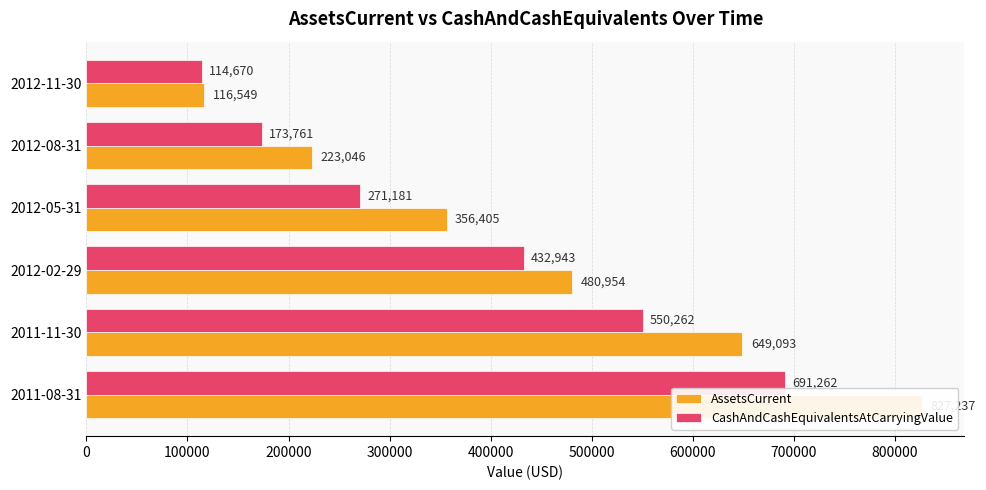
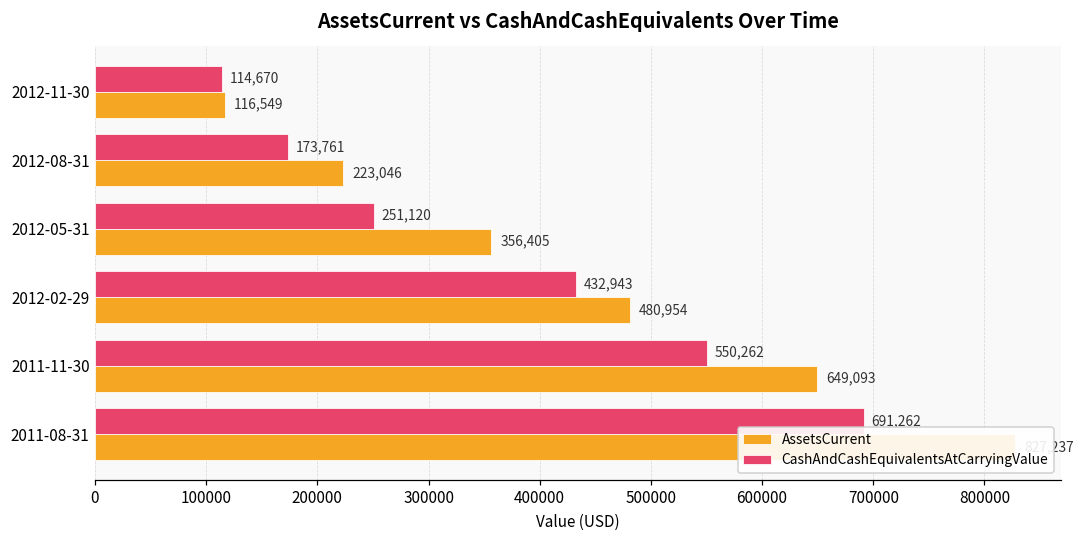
  {
    "AssetsCurrent": {
      "2012-11-30": "116,549",
      "2012-08-31": "223,046",
      "2012-05-31": "356,405",
      "2012-02-29": "480,954",
      "2011-11-30": "649,093"
    },
    "CashAndCashEquivalentsAtCarryingValue": {
      "2012-11-30": "114,670",
      "2012-08-31": "173,761",
-     "2012-05-31": "271,181",
+     "2012-05-31": "251,120",
      "2012-02-29": "432,943",
      "2011-11-30": "550,262"
    }
  }
